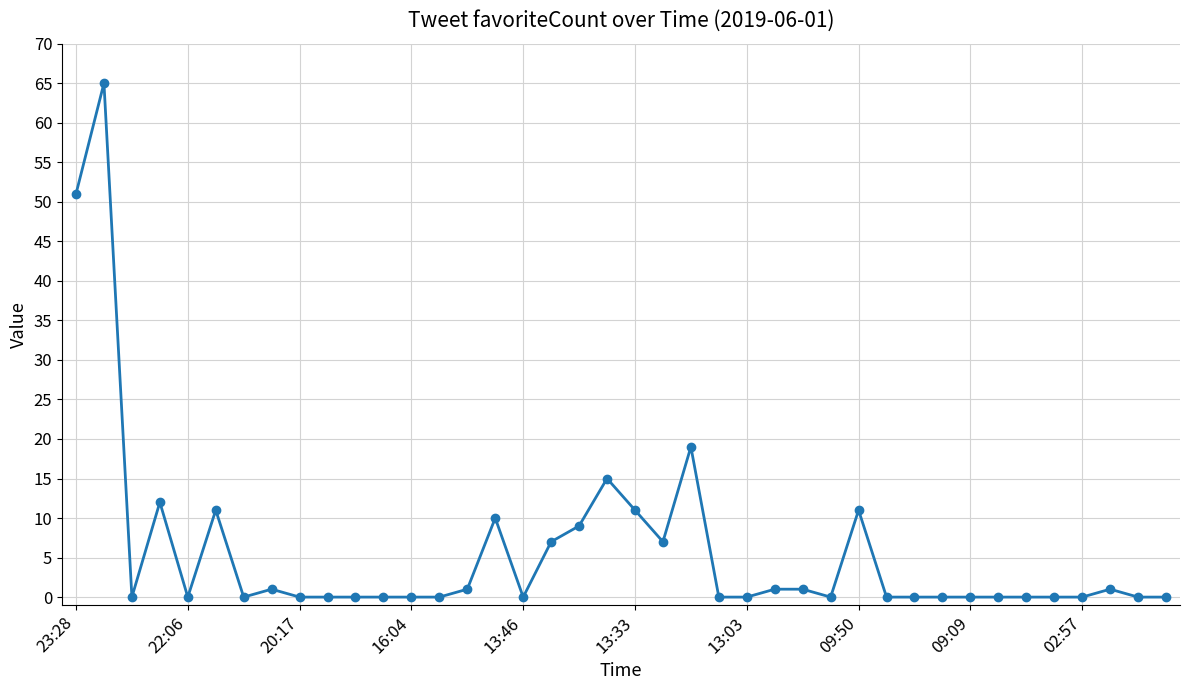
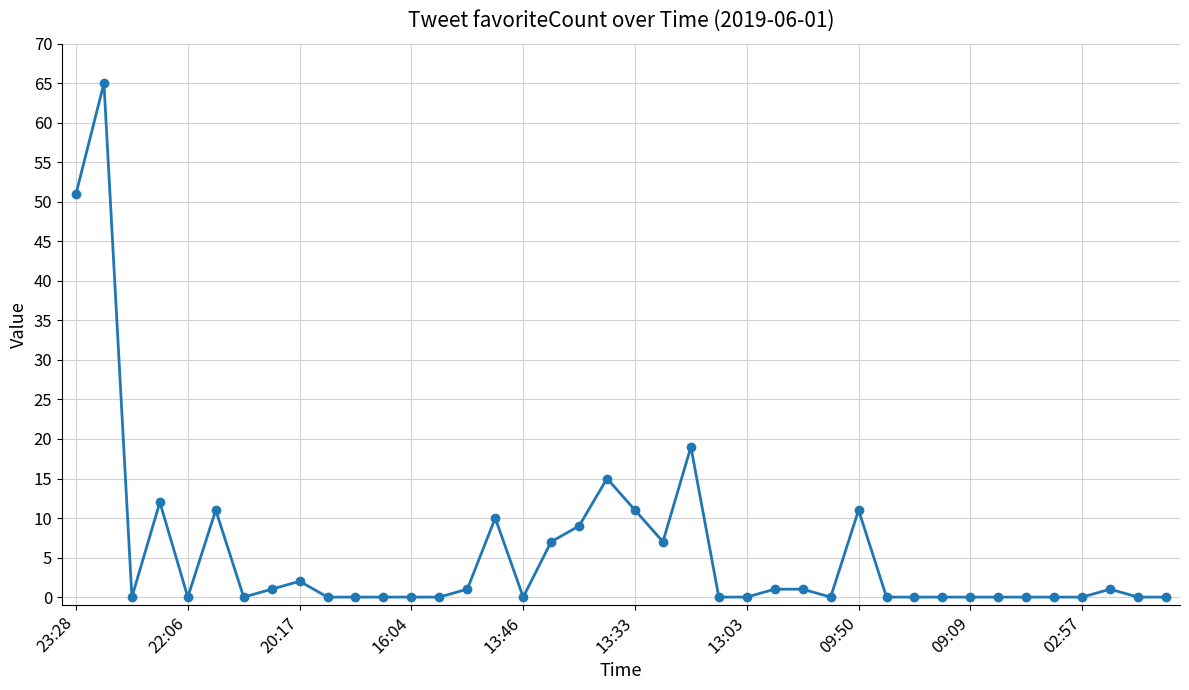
  {
    "23:28": 51,
    "22:06": 0,
-   "20:17": 0,
+   "20:17": 2,
    "16:04": 0,
    "13:46": 0,
    "13:33": 11,
    "13:03": 0,
    "09:50": 11,
    "09:09": 0,
    "02:57": 0
  }
